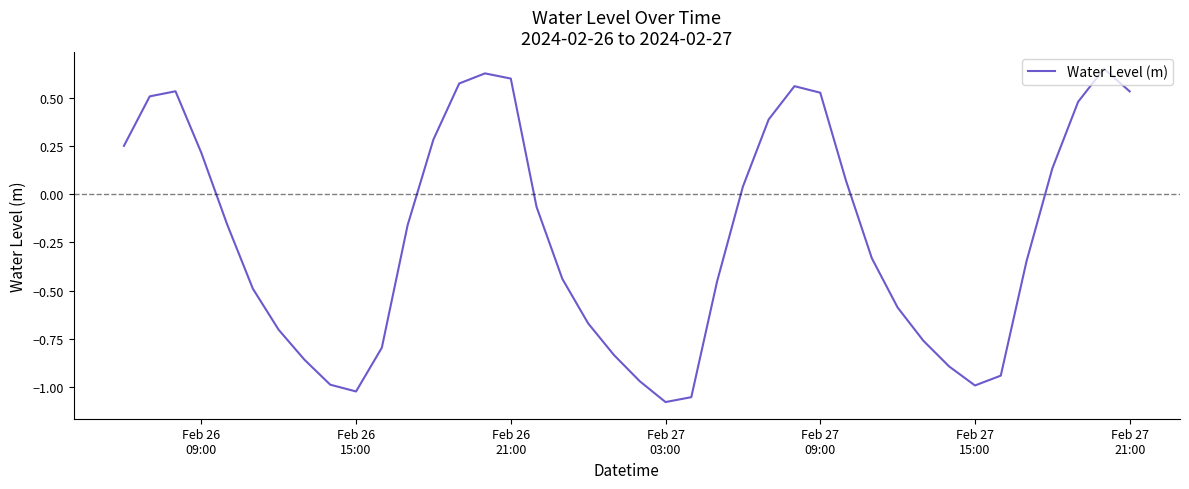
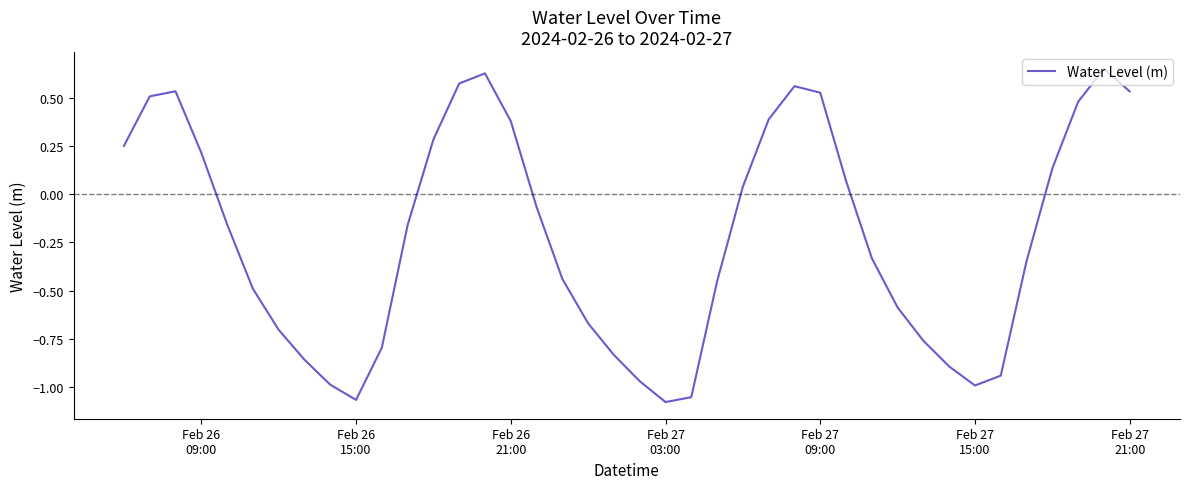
  {
    "Feb 26 09:00": 0.21,
-   "Feb 26 15:00": -1.02,
-   "Feb 26 21:00": 0.60,
+   "Feb 26 15:00": -1.07,
+   "Feb 26 21:00": 0.38,
    "Feb 27 03:00": -1.08,
    "Feb 27 09:00": 0.53,
    "Feb 27 15:00": -0.99,
    "Feb 27 21:00": 0.53
  }
